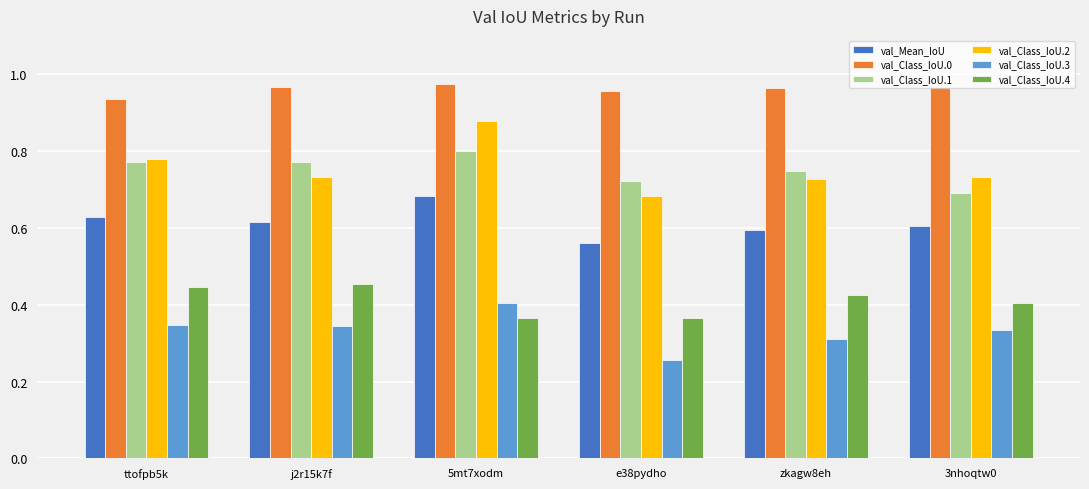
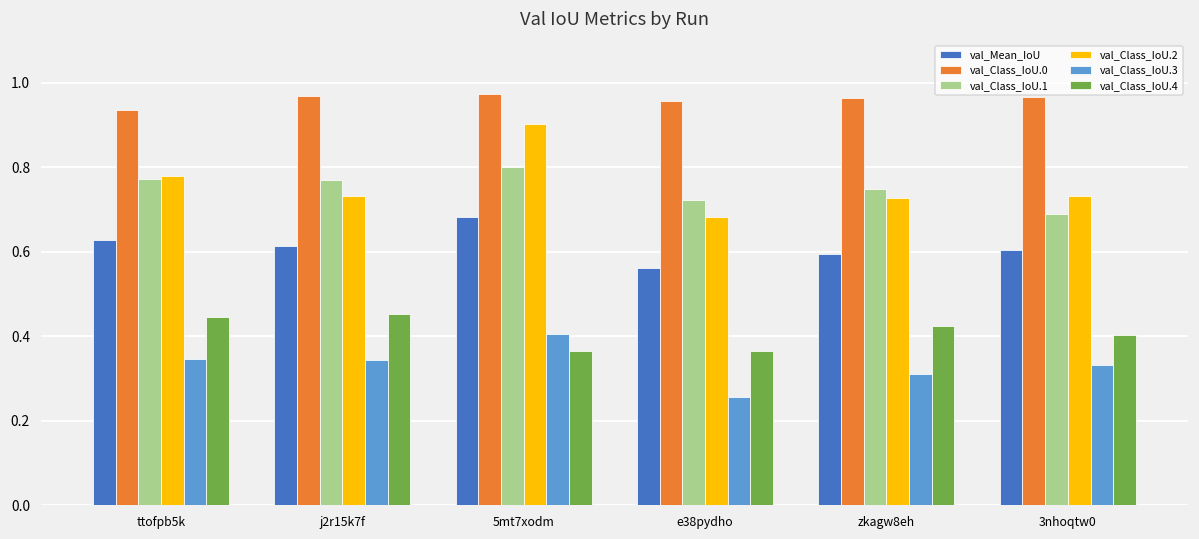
  {
    "val_Class_IoU.0": {
      "ttofpb5k": 0.94,
      "j2r15k7f": 0.97,
      "5mt7xodm": 0.97,
      "e38pydho": 0.96,
      "zkagw8eh": 0.96
    },
    "val_Class_IoU.1": {
      "ttofpb5k": 0.77,
      "j2r15k7f": 0.77,
      "5mt7xodm": 0.80,
      "e38pydho": 0.72,
      "zkagw8eh": 0.75,
      "3nhoqtw0": 0.69
    },
    "val_Class_IoU.2": {
      "ttofpb5k": 0.78,
      "j2r15k7f": 0.73,
-     "5mt7xodm": 0.88,
+     "5mt7xodm": 0.90,
      "e38pydho": 0.68,
      "zkagw8eh": 0.73,
      "3nhoqtw0": 0.73
    },
    "val_Class_IoU.4": {
      "ttofpb5k": 0.45,
      "j2r15k7f": 0.45,
      "5mt7xodm": 0.37,
      "e38pydho": 0.36,
      "zkagw8eh": 0.43,
      "3nhoqtw0": 0.40
    }
  }
